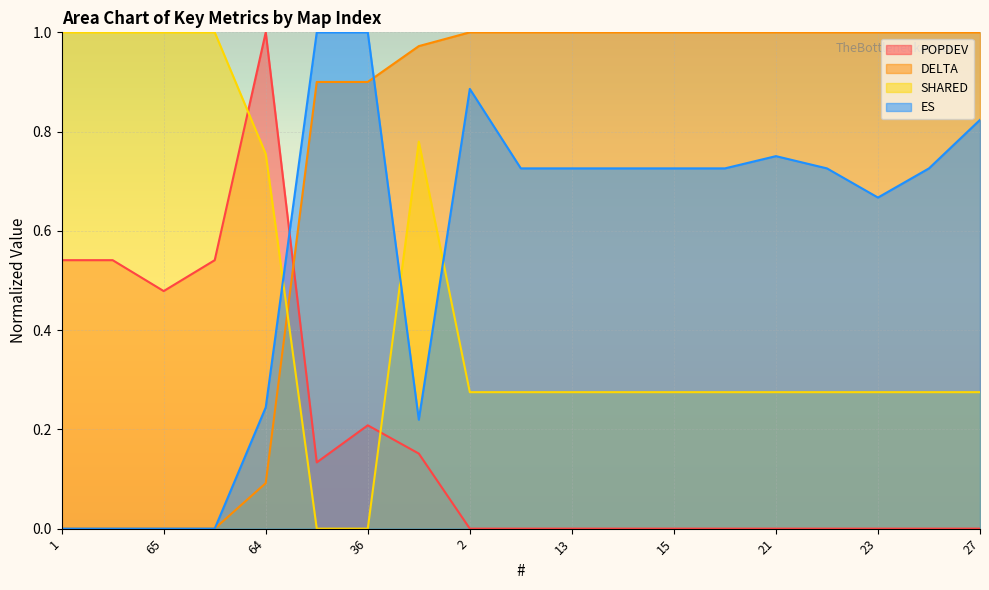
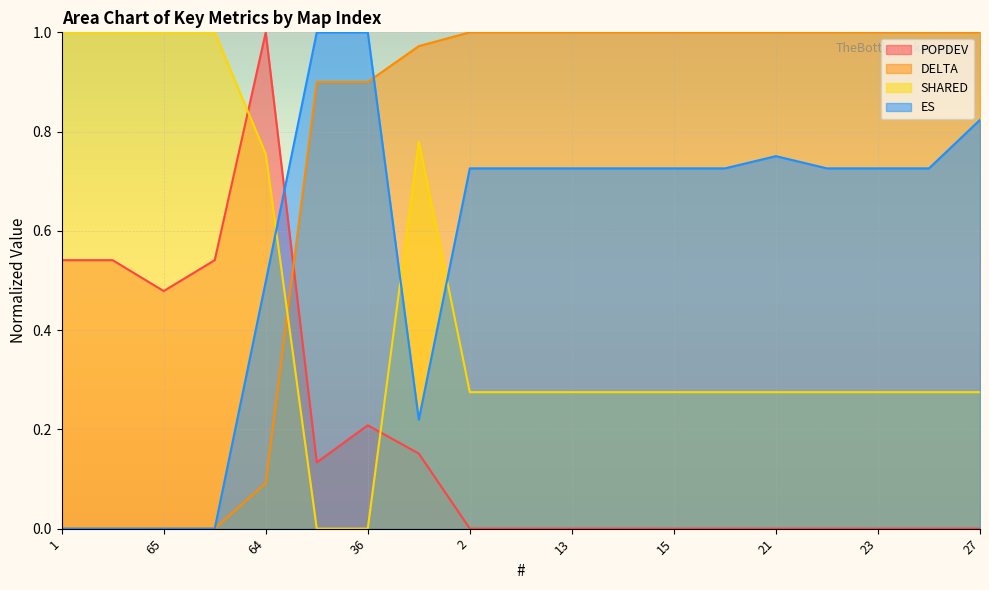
  {
    "POPDEV": {
      "65": 0.48,
      "64": 1.00,
      "36": 0.21,
      "2": 0.00,
      "21": 0.00,
      "23": 0.00,
      "27": 0.00
    },
    "ES": {
-     "64": 0.24,
+     "64": 0.50,
      "36": 1.00,
-     "2": 0.89,
+     "2": 0.73,
      "21": 0.75,
-     "23": 0.67,
+     "23": 0.73,
      "27": 0.82
    }
  }
